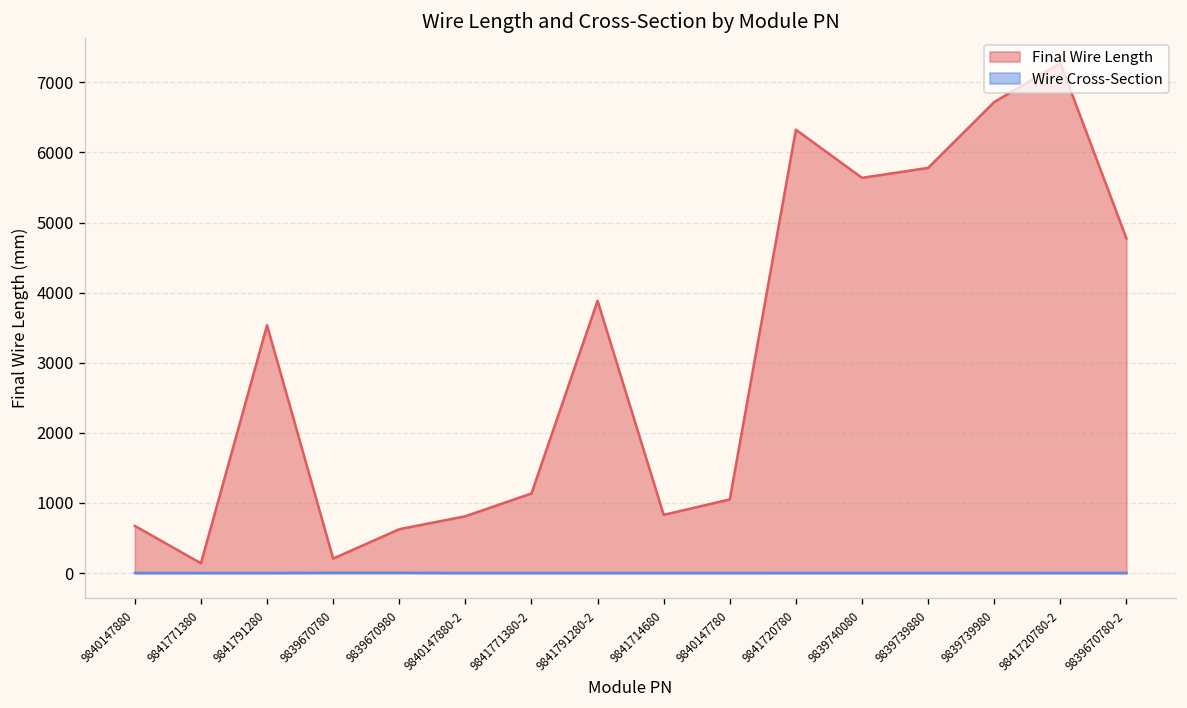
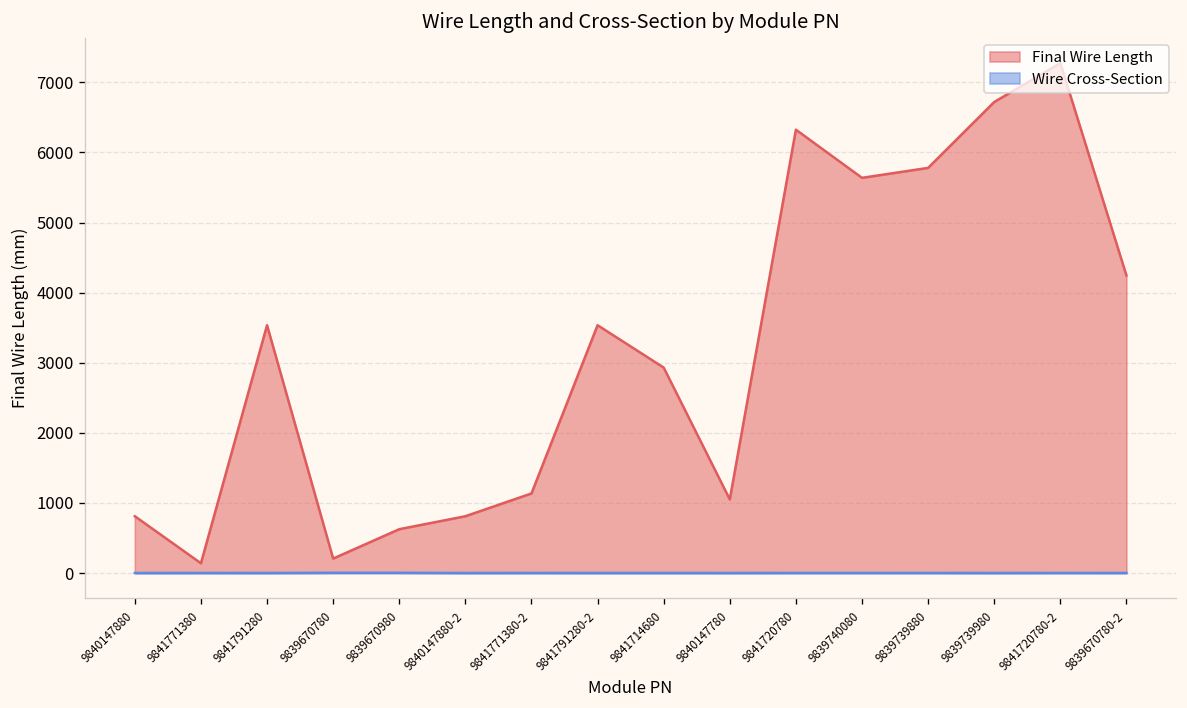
  {
    "Final Wire Length": {
-     "9840147880": 700,
+     "9840147880": 800,
      "9841771380": 100,
      "9841791280": 3500,
      "9839670780": 200,
      "9839670980": 600,
      "9840147880-2": 800,
      "9841771380-2": 1100,
-     "9841791280-2": 3900,
-     "9841714680": 800,
+     "9841791280-2": 3500,
+     "9841714680": 2900,
      "9840147780": 1100,
      "9841720780": 6300,
      "9839740080": 5600,
      "9839739880": 5800,
      "9839739980": 6700,
-     "9839670780-2": 4800
+     "9839670780-2": 4200
    },
    "Wire Cross-Section": {
      "9840147880": 0,
      "9841771380": 0,
      "9841791280": 0,
      "9839670780": 0,
      "9839670980": 0,
      "9840147880-2": 0,
      "9841771380-2": 0,
      "9841791280-2": 0,
      "9841714680": 0,
      "9840147780": 0,
      "9841720780": 0,
      "9839740080": 0,
      "9839739880": 0,
      "9839739980": 0,
      "9841720780-2": 0,
      "9839670780-2": 0
    }
  }
